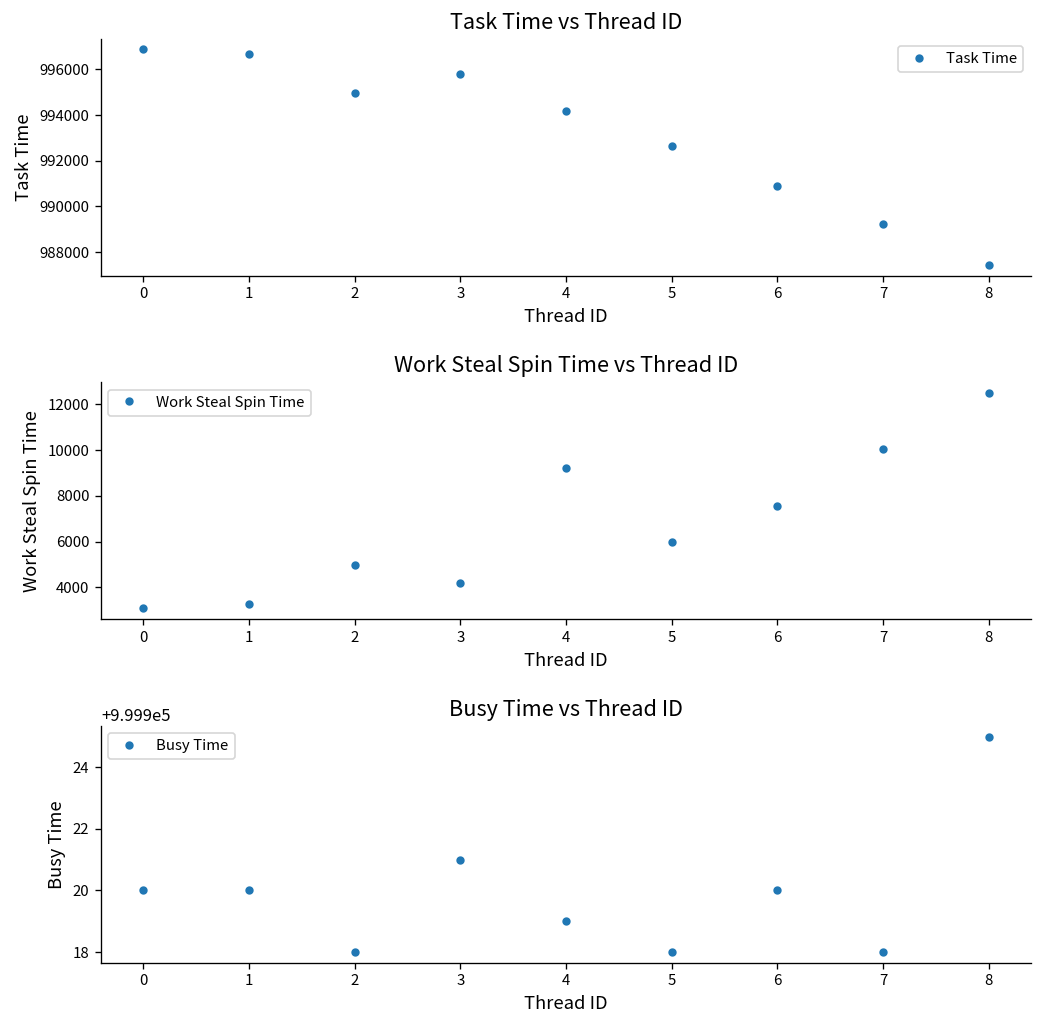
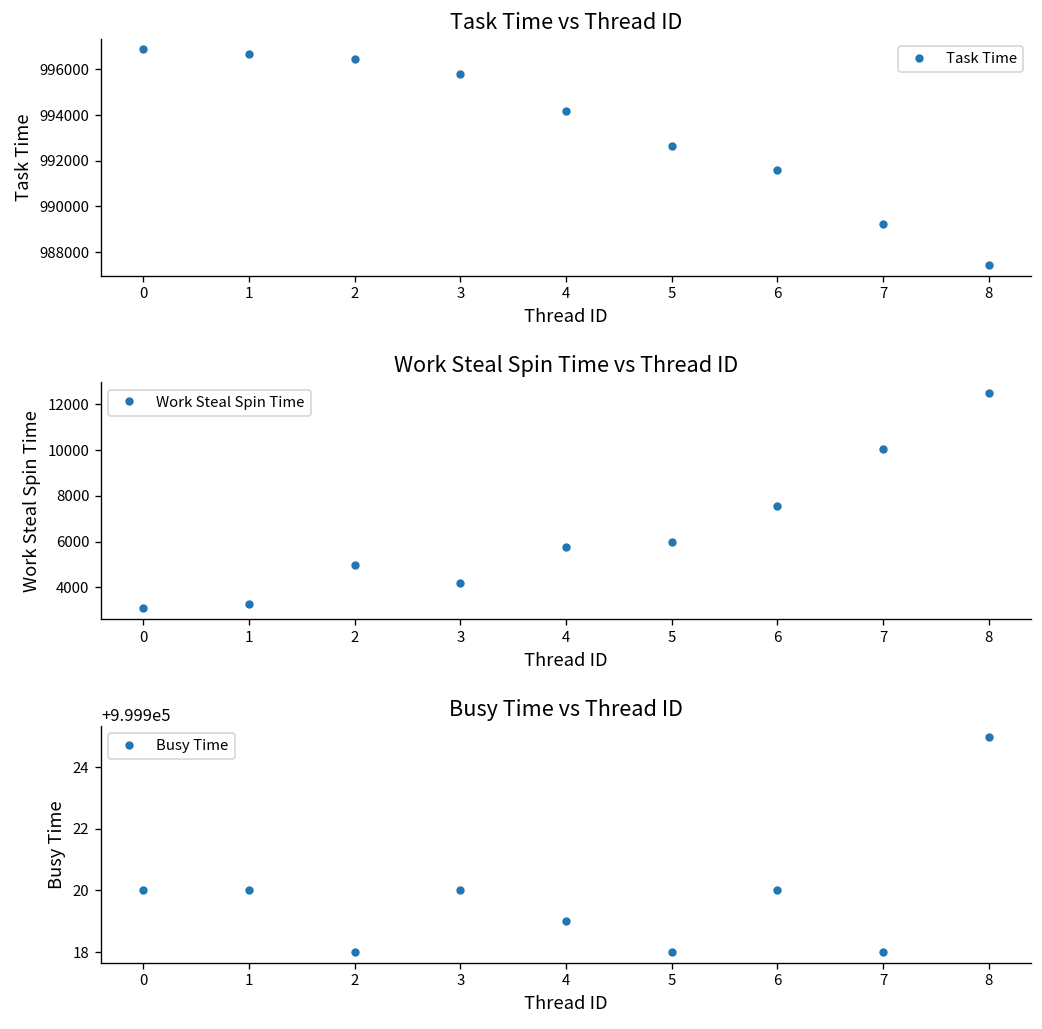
  {
    "Task Time vs Thread ID": {
      "0": 996900,
      "1": 996600,
-     "2": 995000,
+     "2": 996400,
      "3": 995800,
      "4": 994200,
      "5": 992700,
-     "6": 990900,
+     "6": 991600,
      "7": 989200,
      "8": 987400
    },
    "Work Steal Spin Time vs Thread ID": {
      "0": 3100,
      "1": 3300,
      "2": 5000,
      "3": 4200,
-     "4": 9200,
+     "4": 5800,
      "5": 6000,
      "6": 7600,
      "7": 10000,
      "8": 12500
    },
    "Busy Time vs Thread ID": {
      "0": 999920,
      "1": 999920,
      "2": 999918,
-     "3": 999921,
+     "3": 999920,
      "4": 999919,
      "5": 999918,
      "6": 999920,
      "7": 999918,
      "8": 999925
    }
  }
